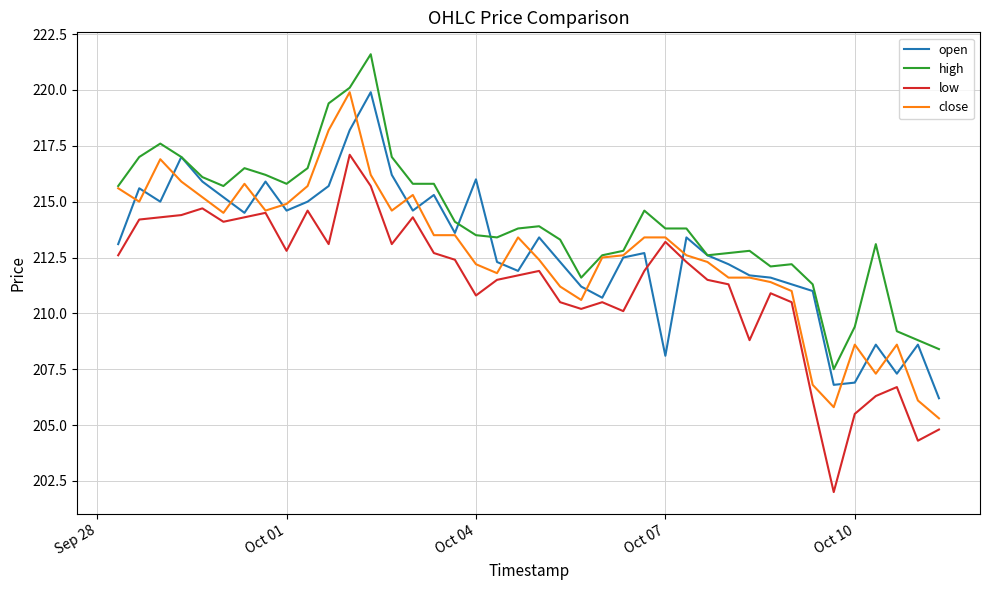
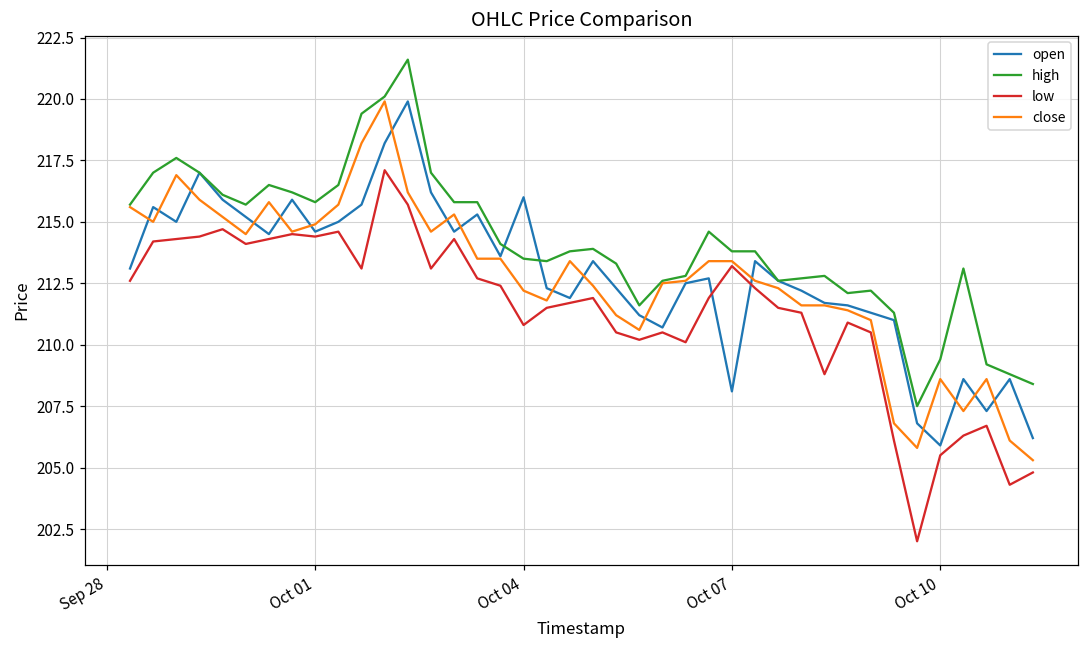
  {
    "open": {
      "Oct 01": 214.6,
      "Oct 04": 216.0,
      "Oct 07": 208.1,
-     "Oct 10": 206.9
+     "Oct 10": 205.9
    },
    "high": {
      "Oct 01": 215.8,
      "Oct 04": 213.5,
      "Oct 07": 213.8,
      "Oct 10": 209.4
    },
    "low": {
-     "Oct 01": 212.8,
+     "Oct 01": 214.4,
      "Oct 04": 210.8,
      "Oct 07": 213.2,
      "Oct 10": 205.5
    },
    "close": {
      "Oct 01": 214.9,
      "Oct 04": 212.2,
      "Oct 07": 213.4,
      "Oct 10": 208.6
    }
  }
